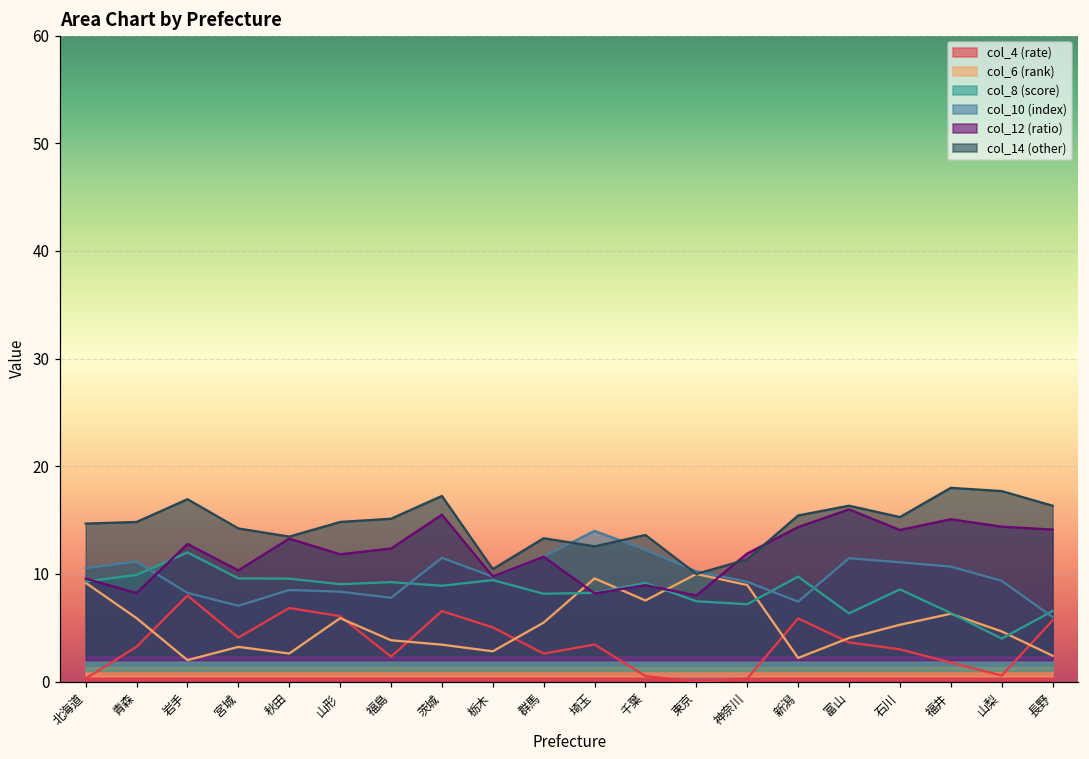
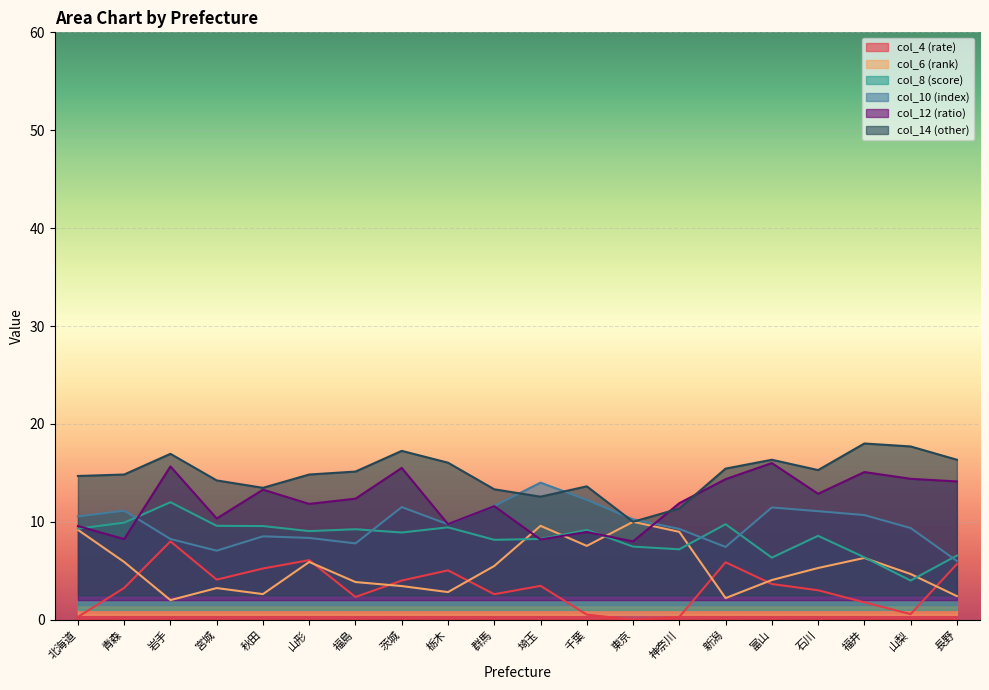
  {
    "col_4 (rate)": {
      "北海道": 0,
      "青森": 3,
      "宮城": 4,
-     "秋田": 7,
+     "秋田": 5,
      "福島": 2,
-     "茨城": 7,
+     "茨城": 4,
      "栃木": 5,
      "群馬": 3,
      "埼玉": 3,
      "千葉": 1,
      "東京": 0,
      "神奈川": 0,
      "新潟": 6,
      "富山": 4,
      "石川": 3,
      "福井": 2,
      "山梨": 1,
      "長野": 6
    },
    "col_6 (rank)": {
      "青森": 6,
      "岩手": 2,
      "宮城": 3,
      "秋田": 3,
      "福島": 4,
      "茨城": 3,
      "栃木": 3,
      "群馬": 5,
      "埼玉": 10,
      "千葉": 8,
      "神奈川": 9,
      "新潟": 2,
      "富山": 4,
      "石川": 5,
      "山梨": 5,
      "長野": 2
    },
    "col_12 (ratio)": {
      "北海道": 10,
      "青森": 8,
-     "岩手": 13,
+     "岩手": 16,
      "宮城": 10,
      "山形": 12,
      "福島": 12,
      "茨城": 16,
      "東京": 8,
      "神奈川": 12,
      "新潟": 14,
      "富山": 16,
-     "石川": 14,
+     "石川": 13,
      "福井": 15,
      "山梨": 14,
      "長野": 14
    },
    "col_14 (other)": {
      "北海道": 15,
      "青森": 15,
      "岩手": 17,
      "宮城": 14,
      "山形": 15,
      "福島": 15,
      "茨城": 17,
-     "栃木": 10,
+     "栃木": 16,
      "群馬": 13,
      "埼玉": 13,
      "千葉": 14,
      "神奈川": 11,
      "新潟": 15,
      "富山": 16,
      "石川": 15,
      "福井": 18,
      "山梨": 18,
      "長野": 16
    }
  }
